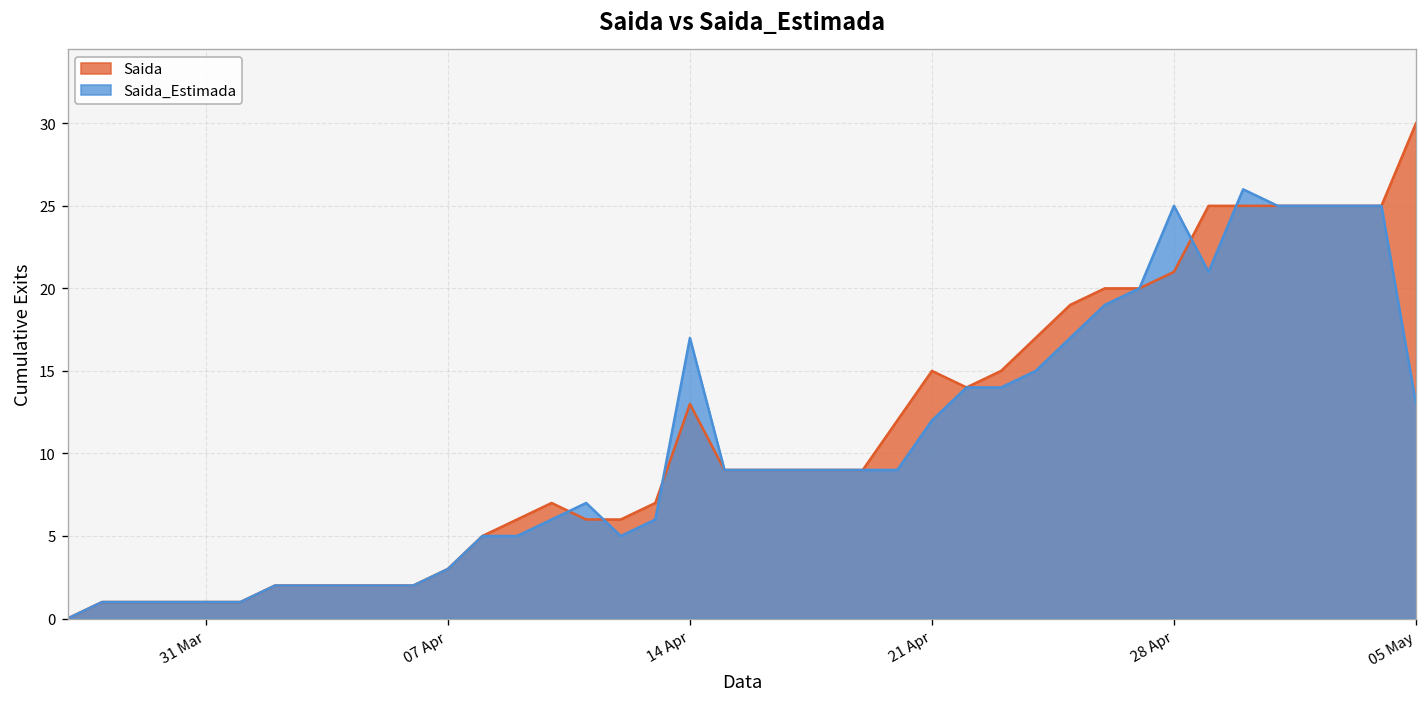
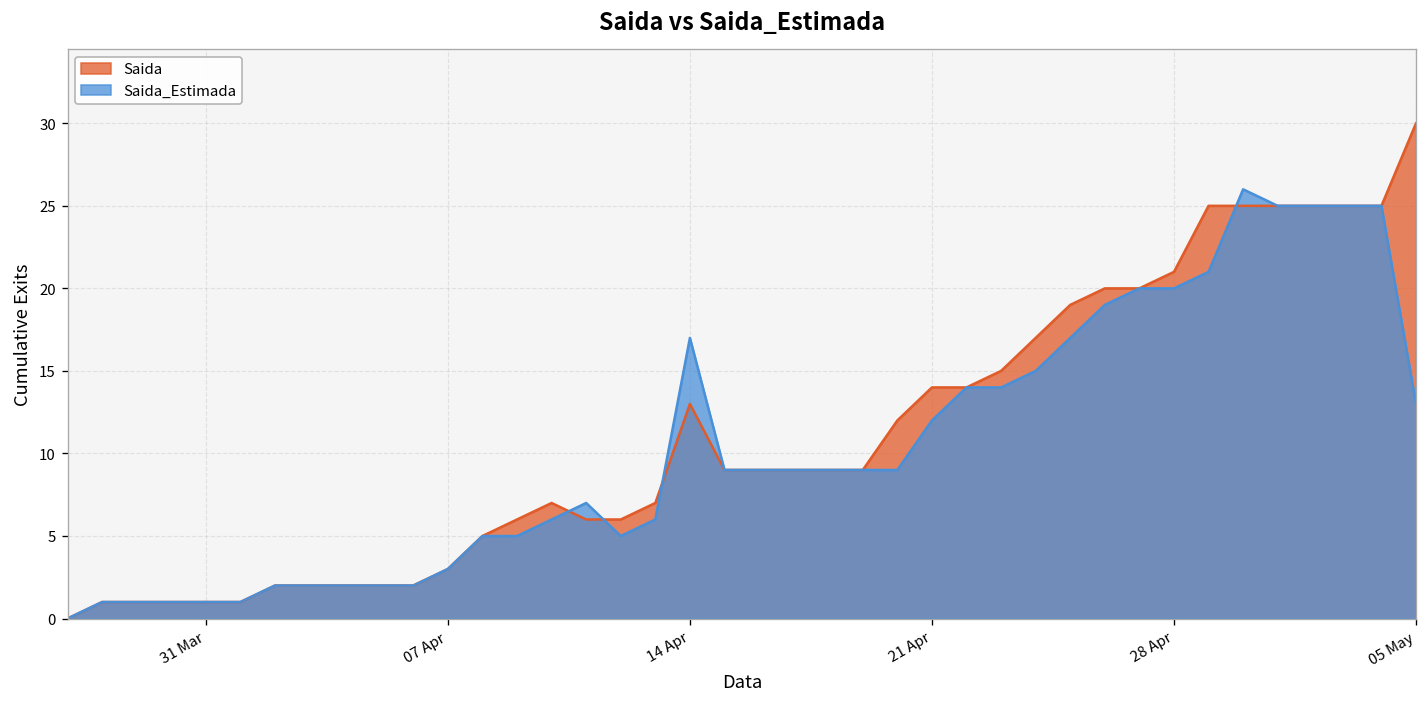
  {
    "Saida": {
      "14 Apr": 13,
-     "21 Apr": 15,
+     "21 Apr": 14,
      "28 Apr": 21,
      "05 May": 30
    },
    "Saida_Estimada": {
      "14 Apr": 17,
      "21 Apr": 12,
-     "28 Apr": 25,
+     "28 Apr": 20,
      "05 May": 13
    }
  }
